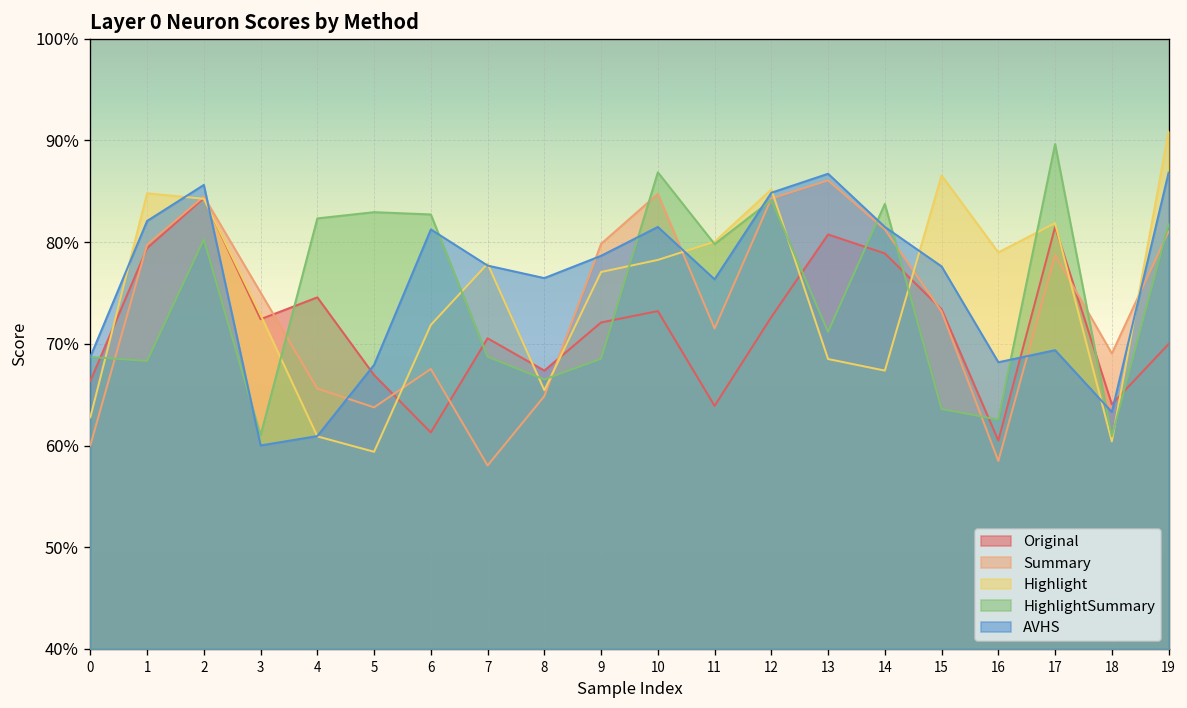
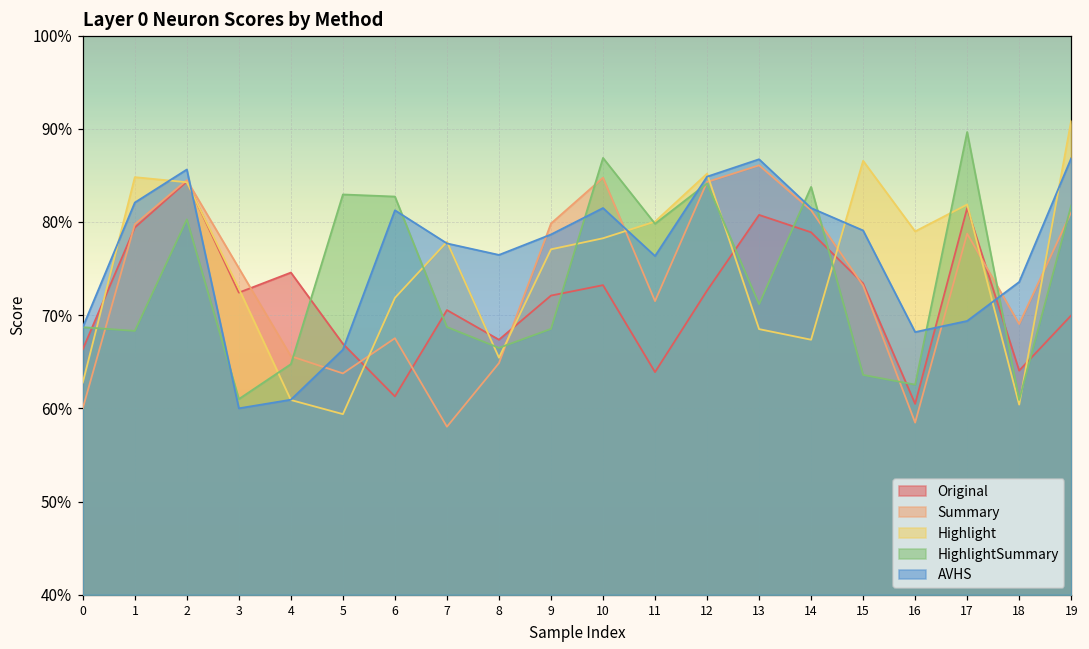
  {
    "Original": {
      "0": "66%",
      "1": "79%",
      "3": "72%",
      "4": "75%",
      "5": "67%",
      "6": "61%",
      "7": "71%",
      "8": "67%",
      "9": "72%",
      "10": "73%",
      "11": "64%",
      "12": "73%",
      "13": "81%",
      "14": "79%",
      "16": "60%",
      "17": "81%",
      "18": "64%",
      "19": "70%"
    },
    "HighlightSummary": {
      "1": "68%",
      "2": "80%",
      "3": "61%",
-     "4": "82%",
+     "4": "65%",
      "5": "83%",
      "6": "83%",
      "7": "69%",
      "8": "66%",
      "9": "69%",
      "10": "87%",
      "13": "71%",
      "14": "84%",
      "15": "64%",
      "16": "63%",
      "17": "90%",
      "18": "61%",
      "19": "82%"
    },
    "AVHS": {
      "1": "82%",
      "2": "86%",
      "3": "60%",
-     "5": "68%",
+     "5": "66%",
      "6": "81%",
      "8": "76%",
      "9": "79%",
      "10": "81%",
      "11": "76%",
      "12": "85%",
      "13": "87%",
-     "15": "78%",
+     "15": "79%",
      "16": "68%",
      "17": "69%",
-     "18": "63%",
+     "18": "74%",
      "19": "87%"
    }
  }
